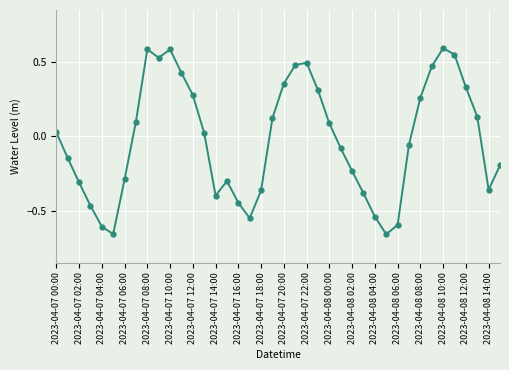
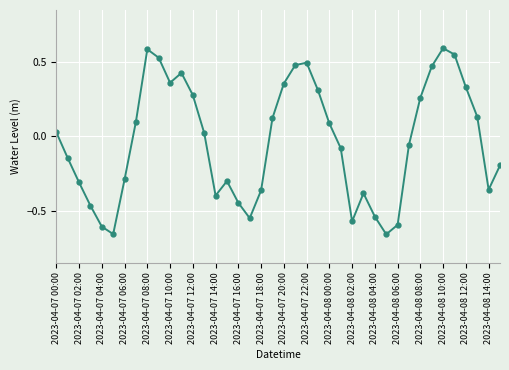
  {
    "2023-04-07 00:00": 0.03,
    "2023-04-07 02:00": -0.31,
    "2023-04-07 04:00": -0.61,
    "2023-04-07 06:00": -0.29,
    "2023-04-07 08:00": 0.59,
-   "2023-04-07 10:00": 0.58,
+   "2023-04-07 10:00": 0.36,
    "2023-04-07 12:00": 0.28,
    "2023-04-07 14:00": -0.40,
    "2023-04-07 16:00": -0.45,
    "2023-04-07 18:00": -0.36,
    "2023-04-07 20:00": 0.36,
    "2023-04-07 22:00": 0.50,
    "2023-04-08 00:00": 0.09,
-   "2023-04-08 02:00": -0.23,
+   "2023-04-08 02:00": -0.57,
    "2023-04-08 04:00": -0.54,
    "2023-04-08 06:00": -0.60,
    "2023-04-08 08:00": 0.26,
    "2023-04-08 10:00": 0.59,
    "2023-04-08 12:00": 0.33,
    "2023-04-08 14:00": -0.36
  }
